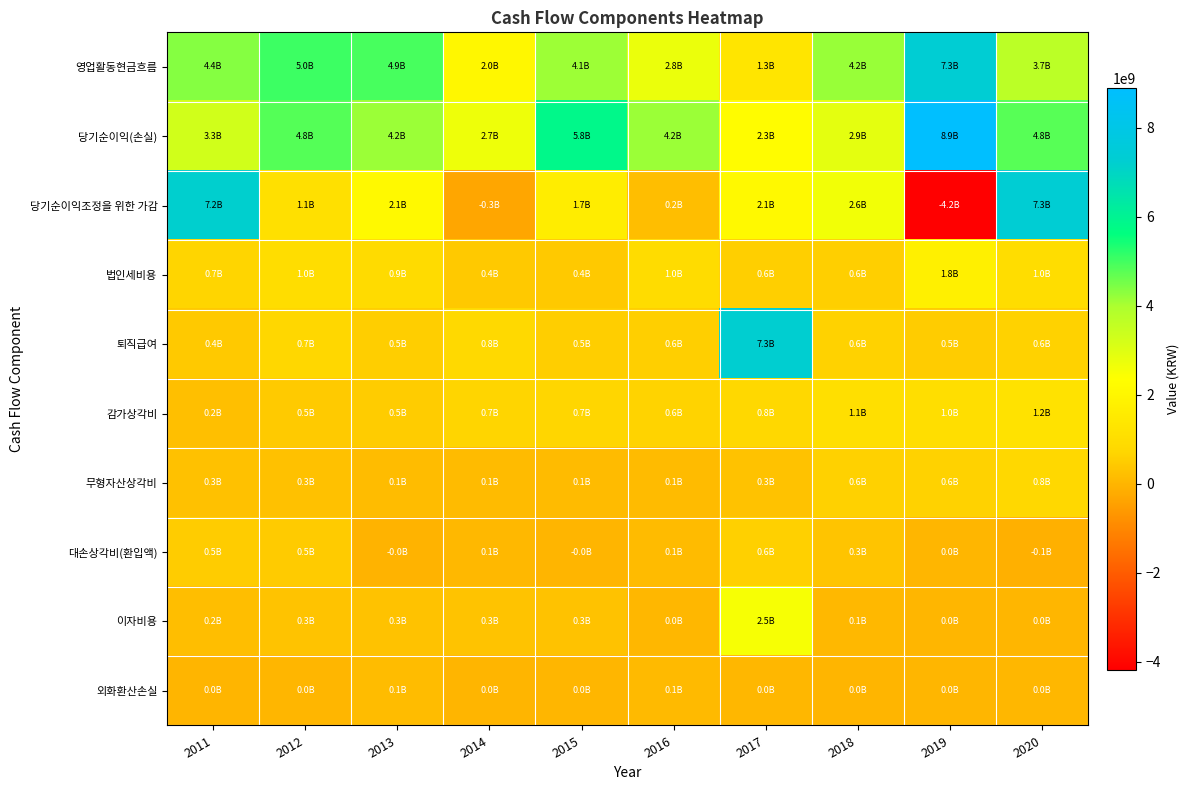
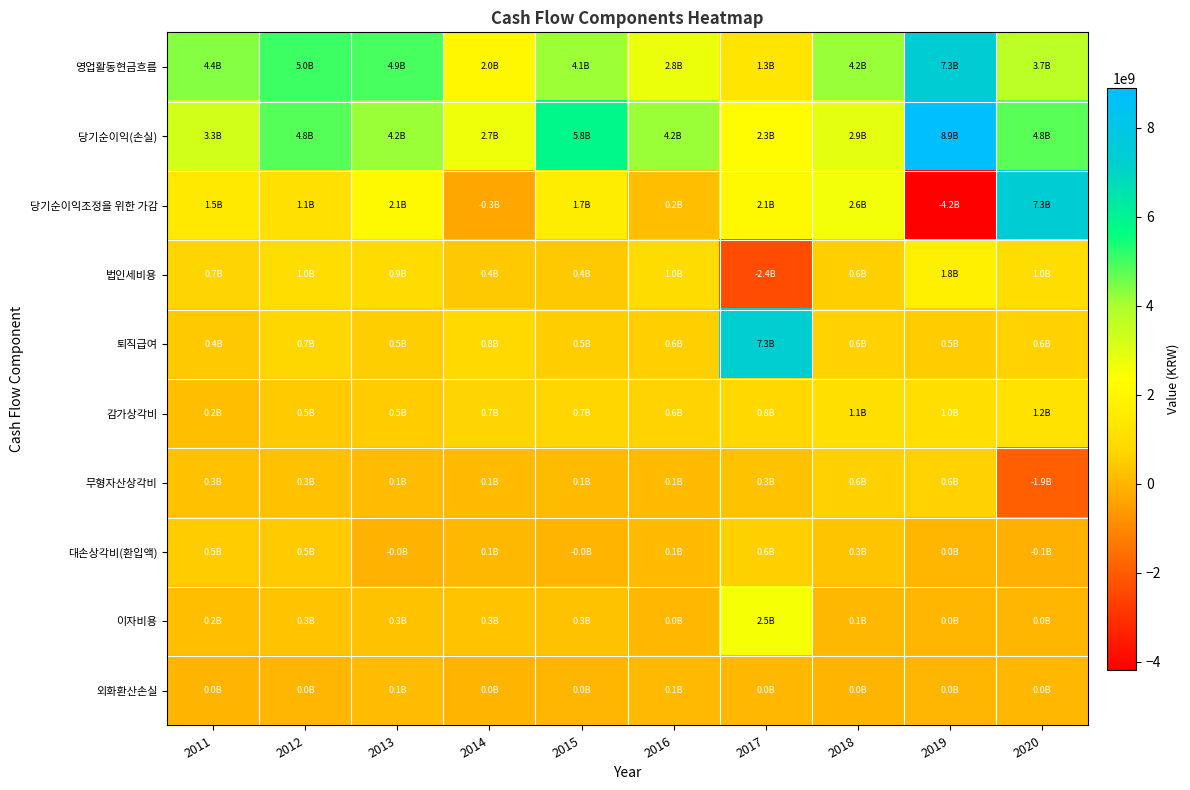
  {
    "영업활동현금흐름": {
      "2011": "4.4B",
      "2012": "5.0B",
      "2013": "4.9B",
      "2014": "2.0B",
      "2015": "4.1B",
      "2016": "2.8B",
      "2017": "1.3B",
      "2018": "4.2B",
      "2019": "7.3B",
      "2020": "3.7B"
    },
    "당기순이익(손실)": {
      "2011": "3.3B",
      "2012": "4.8B",
      "2013": "4.2B",
      "2014": "2.7B",
      "2015": "5.8B",
      "2016": "4.2B",
      "2017": "2.3B",
      "2018": "2.9B",
      "2019": "8.9B",
      "2020": "4.8B"
    },
    "당기순이익조정을 위한 가감": {
-     "2011": "7.2B",
+     "2011": "1.5B",
      "2012": "1.1B",
      "2013": "2.1B",
      "2014": "-0.3B",
      "2015": "1.7B",
      "2016": "0.2B",
      "2017": "2.1B",
      "2018": "2.6B",
      "2019": "-4.2B",
      "2020": "7.3B"
    },
    "법인세비용": {
      "2011": "0.7B",
      "2012": "1.0B",
      "2013": "0.9B",
      "2014": "0.4B",
      "2015": "0.4B",
      "2016": "1.0B",
-     "2017": "0.6B",
+     "2017": "-2.4B",
      "2018": "0.6B",
      "2019": "1.8B",
      "2020": "1.0B"
    },
    "퇴직급여": {
      "2011": "0.4B",
      "2012": "0.7B",
      "2013": "0.5B",
      "2014": "0.8B",
      "2015": "0.5B",
      "2016": "0.6B",
      "2017": "7.3B",
      "2018": "0.6B",
      "2019": "0.5B",
      "2020": "0.6B"
    },
    "감가상각비": {
      "2011": "0.2B",
      "2012": "0.5B",
      "2013": "0.5B",
      "2014": "0.7B",
      "2015": "0.7B",
      "2016": "0.6B",
      "2017": "0.8B",
      "2018": "1.1B",
      "2019": "1.0B",
      "2020": "1.2B"
    },
    "무형자산상각비": {
      "2011": "0.3B",
      "2012": "0.3B",
      "2013": "0.1B",
      "2014": "0.1B",
      "2015": "0.1B",
      "2016": "0.1B",
      "2017": "0.3B",
      "2018": "0.6B",
      "2019": "0.6B",
-     "2020": "0.8B"
+     "2020": "-1.9B"
    },
    "대손상각비(환입액)": {
      "2011": "0.5B",
      "2012": "0.5B",
      "2013": "-0.0B",
      "2014": "0.1B",
      "2015": "-0.0B",
      "2016": "0.1B",
      "2017": "0.6B",
      "2018": "0.3B",
      "2019": "0.0B",
      "2020": "-0.1B"
    },
    "이자비용": {
      "2011": "0.2B",
      "2012": "0.3B",
      "2013": "0.3B",
      "2014": "0.3B",
      "2015": "0.3B",
      "2016": "0.0B",
      "2017": "2.5B",
      "2018": "0.1B",
      "2019": "0.0B",
      "2020": "0.0B"
    },
    "외화환산손실": {
      "2011": "0.0B",
      "2012": "0.0B",
      "2013": "0.1B",
      "2014": "0.0B",
      "2015": "0.0B",
      "2016": "0.1B",
      "2017": "0.0B",
      "2018": "0.0B",
      "2019": "0.0B",
      "2020": "0.0B"
    }
  }
